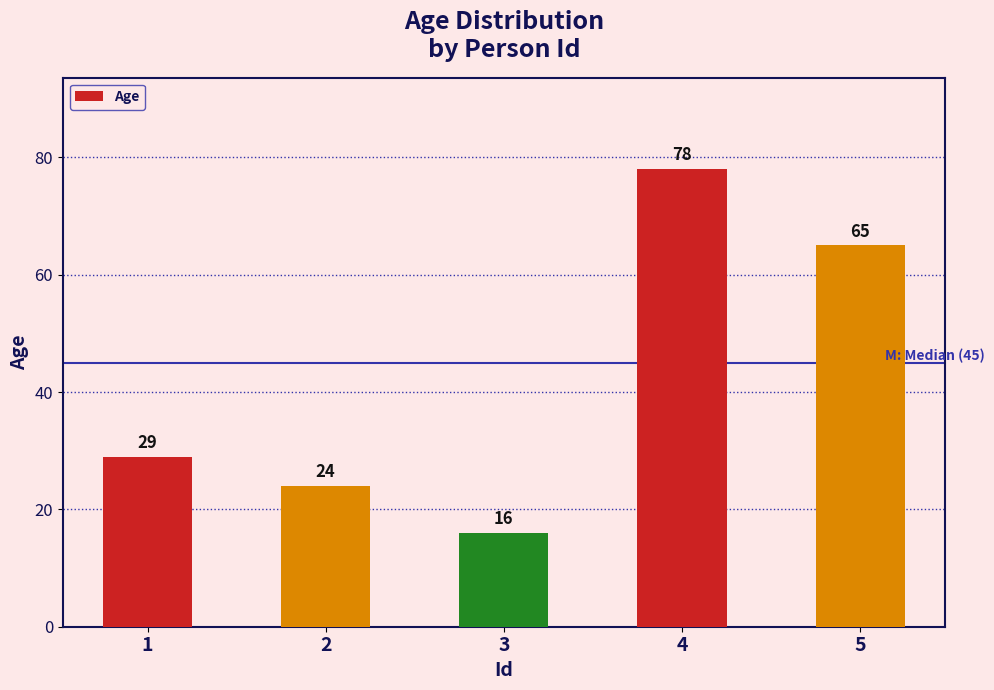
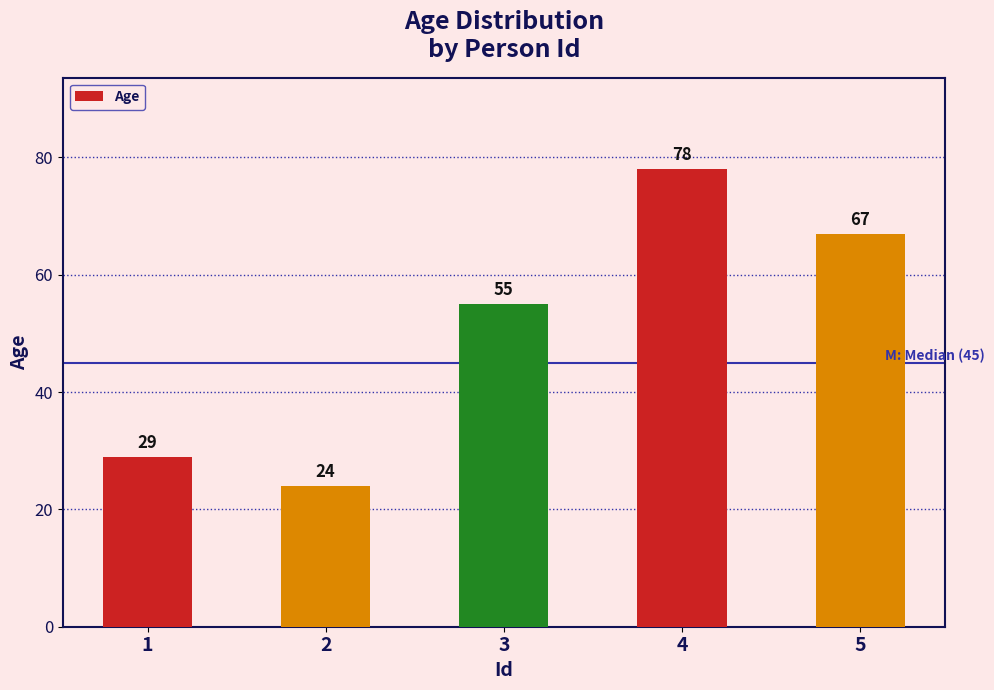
  {
    "1": 29,
    "2": 24,
-   "3": 16,
+   "3": 55,
    "4": 78,
-   "5": 65
+   "5": 67
  }
